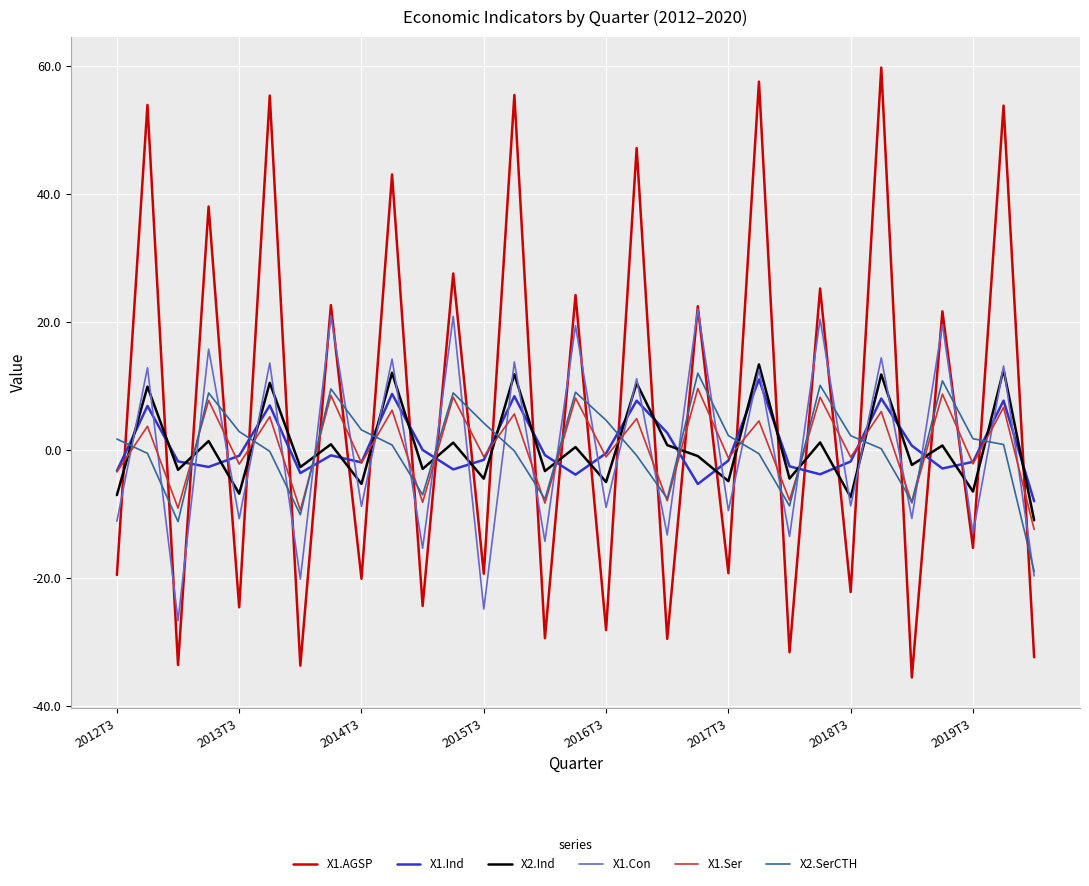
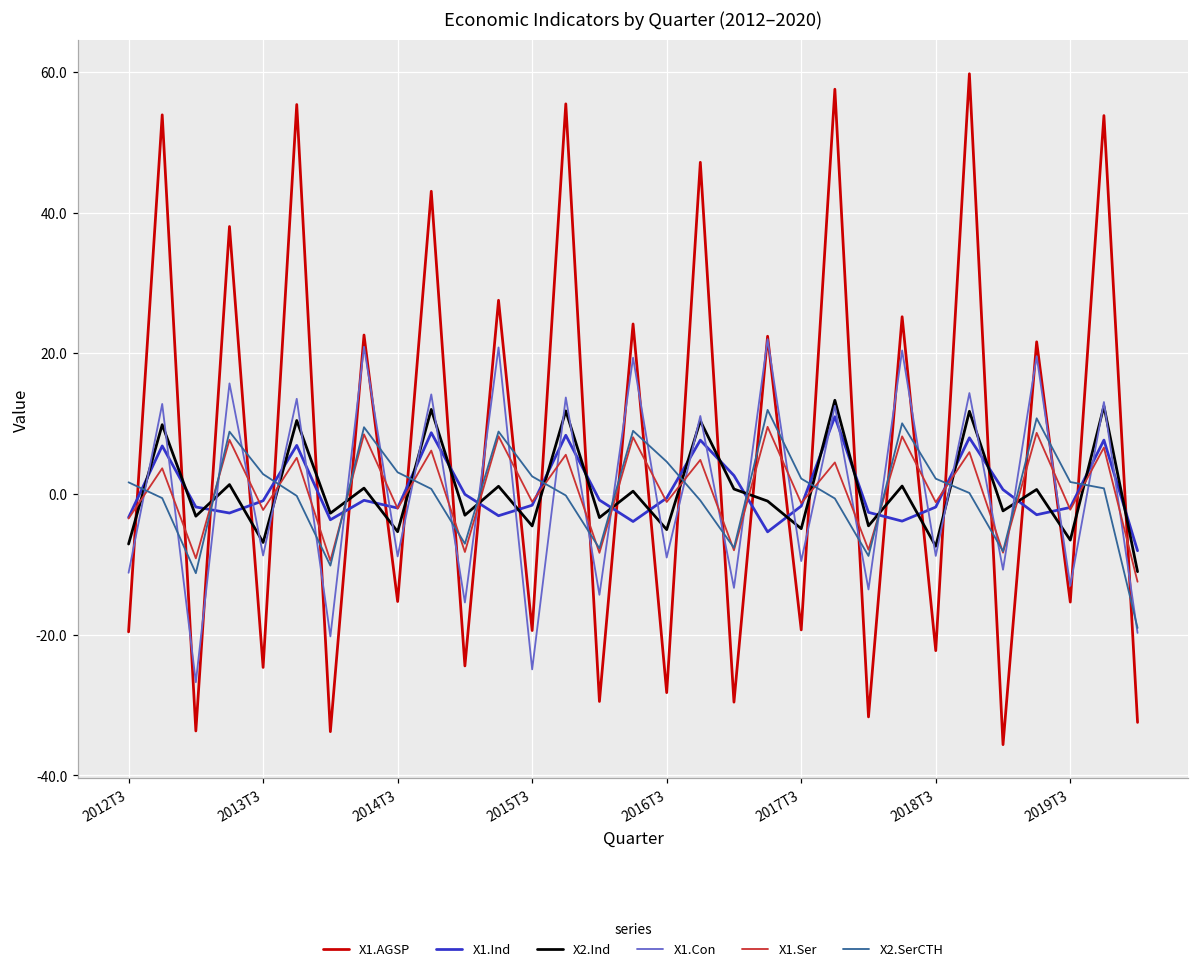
  {
    "X1.AGSP": {
      "2012T3": -20,
      "2013T3": -25,
-     "2014T3": -20,
+     "2014T3": -15,
      "2015T3": -19,
      "2016T3": -28,
      "2017T3": -19,
      "2018T3": -22,
      "2019T3": -15
    },
    "X1.Ind": {
      "2013T3": -1,
      "2015T3": -2,
      "2016T3": -1,
      "2017T3": -2,
      "2018T3": -2
    },
    "X2.Ind": {
      "2012T3": -7,
      "2013T3": -7,
      "2014T3": -5,
      "2015T3": -5,
      "2016T3": -5,
      "2017T3": -5,
      "2018T3": -7,
      "2019T3": -7
    },
    "X1.Con": {
      "2012T3": -11,
-     "2013T3": -11,
+     "2013T3": -9,
      "2014T3": -9,
      "2015T3": -25,
      "2016T3": -9,
      "2017T3": -10,
      "2018T3": -9,
      "2019T3": -13
    },
    "X1.Ser": {
      "2013T3": -2,
      "2015T3": -1,
      "2016T3": -1,
      "2017T3": -1,
      "2018T3": -1
    },
    "X2.SerCTH": {
      "2012T3": 2,
      "2013T3": 3,
      "2014T3": 3,
-     "2015T3": 4,
+     "2015T3": 3,
      "2016T3": 5,
      "2017T3": 2,
      "2018T3": 2,
      "2019T3": 2
    }
  }
